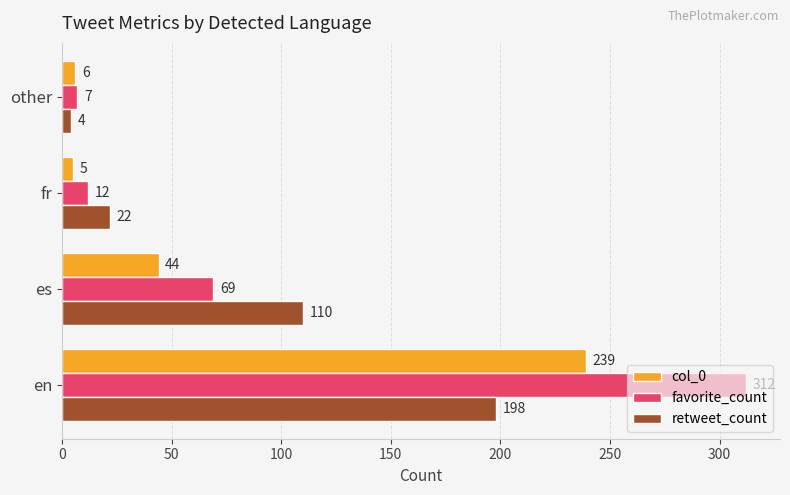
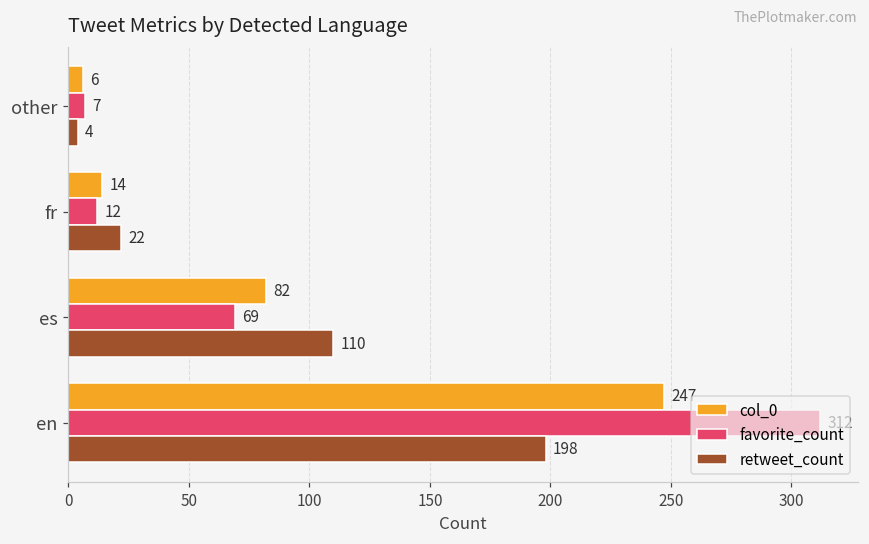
  {
    "col_0": {
      "other": 6,
-     "fr": 5,
-     "es": 44,
-     "en": 239
+     "fr": 14,
+     "es": 82,
+     "en": 247
    },
    "favorite_count": {
      "other": 7,
      "fr": 12,
      "es": 69
    },
    "retweet_count": {
      "other": 4,
      "fr": 22,
      "es": 110,
      "en": 198
    }
  }
